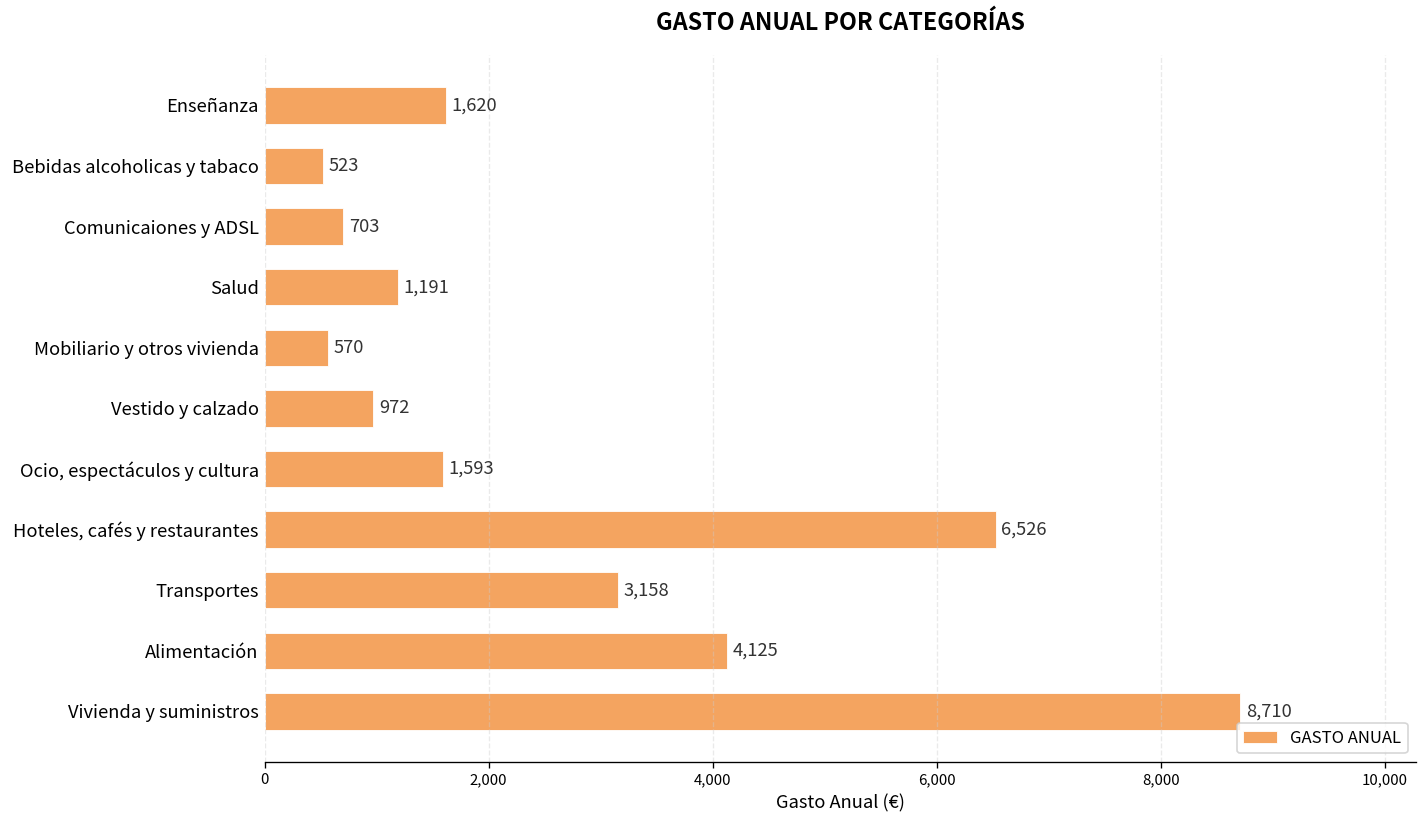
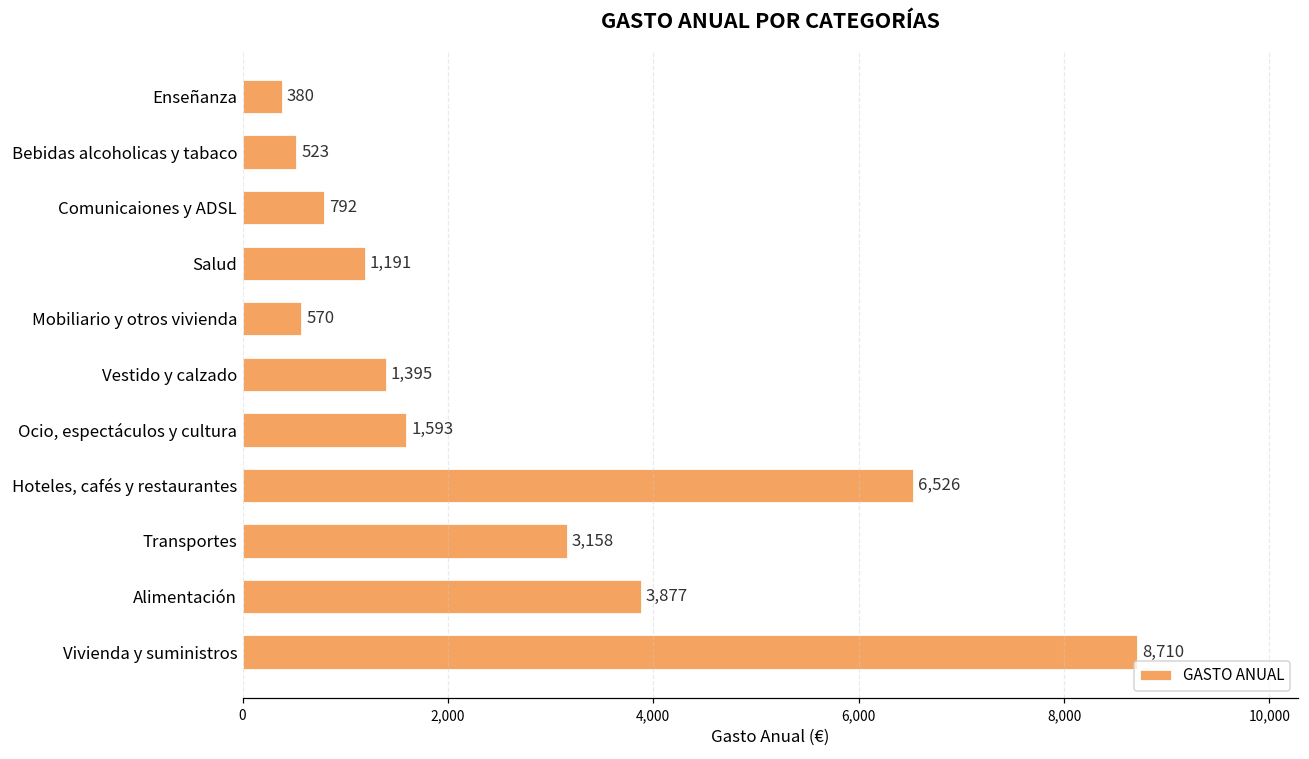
  {
-   "Enseñanza": "1,620",
+   "Enseñanza": "380",
    "Bebidas alcoholicas y tabaco": "523",
-   "Comunicaiones y ADSL": "703",
+   "Comunicaiones y ADSL": "792",
    "Salud": "1,191",
    "Mobiliario y otros vivienda": "570",
-   "Vestido y calzado": "972",
+   "Vestido y calzado": "1,395",
    "Ocio, espectáculos y cultura": "1,593",
    "Hoteles, cafés y restaurantes": "6,526",
    "Transportes": "3,158",
-   "Alimentación": "4,125",
+   "Alimentación": "3,877",
    "Vivienda y suministros": "8,710"
  }
